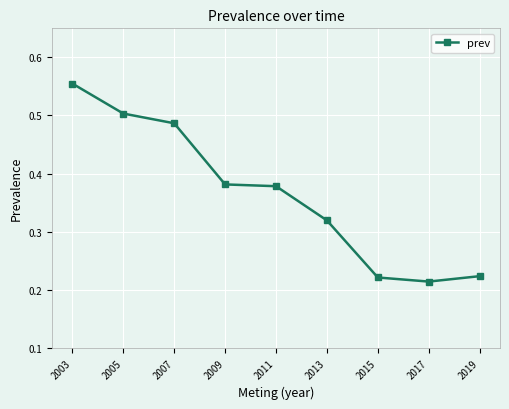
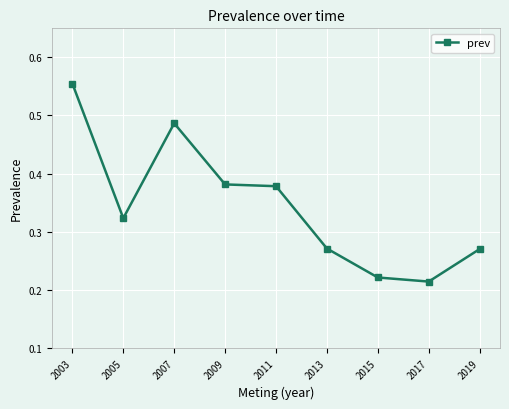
  {
    "2003": 0.55,
-   "2005": 0.50,
+   "2005": 0.32,
    "2007": 0.49,
    "2009": 0.38,
    "2011": 0.38,
-   "2013": 0.32,
+   "2013": 0.27,
    "2015": 0.22,
    "2017": 0.21,
-   "2019": 0.22
+   "2019": 0.27
  }
